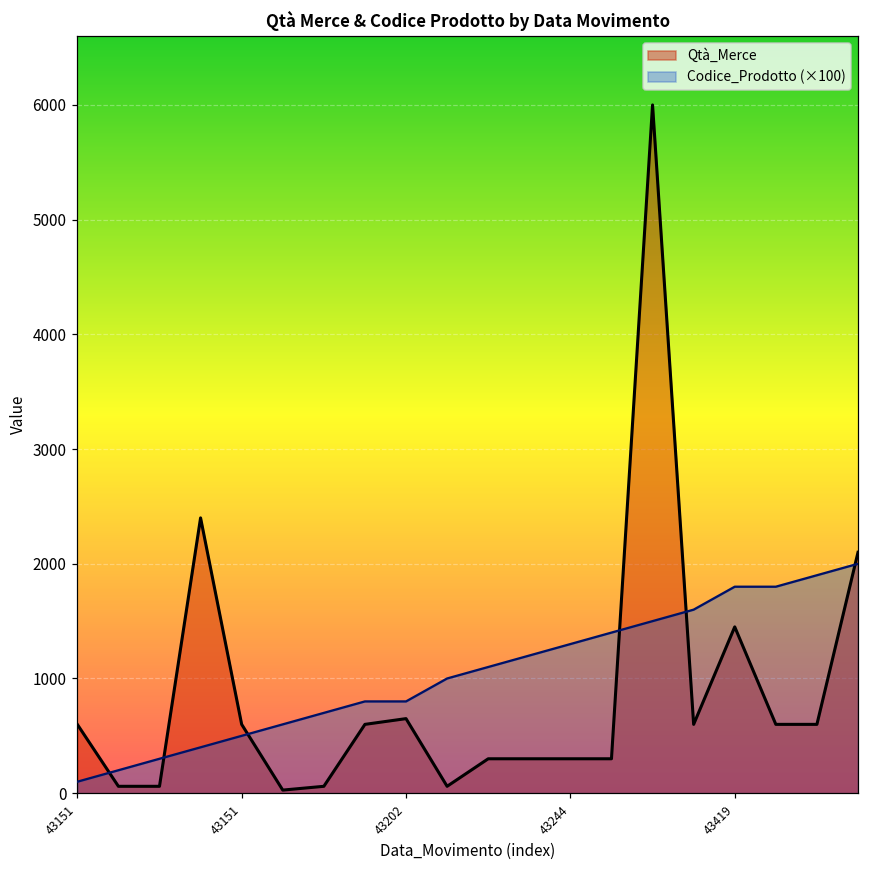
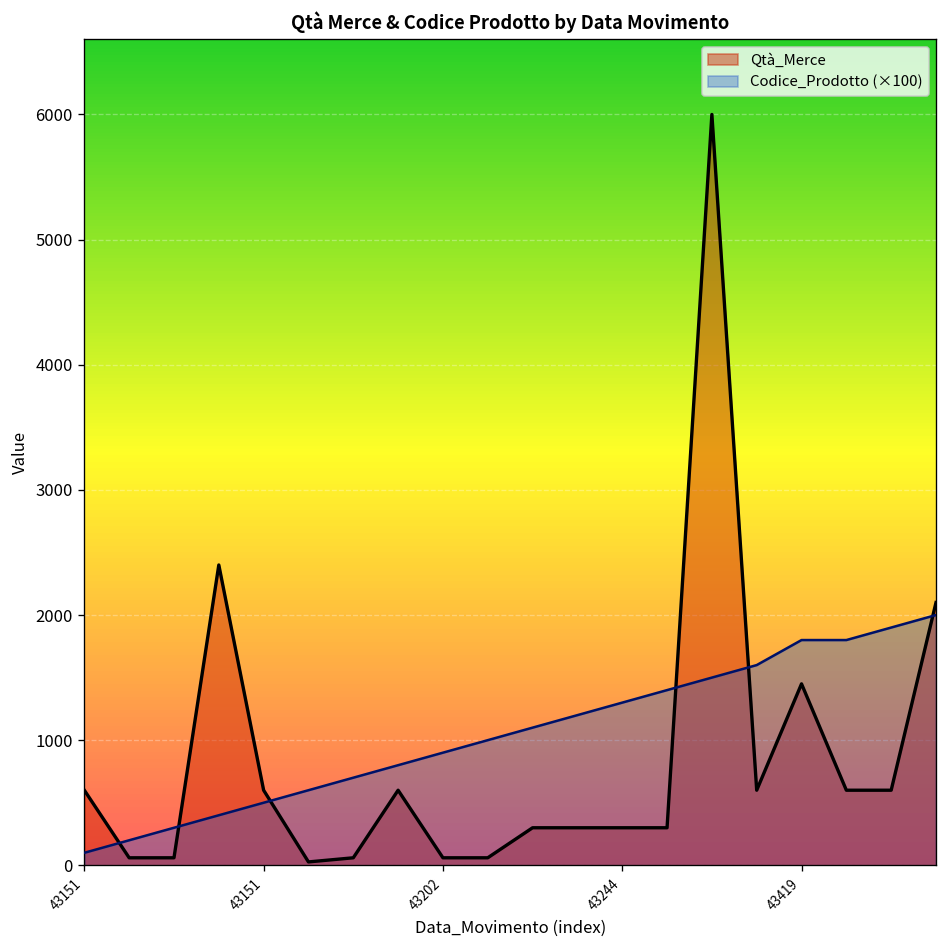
  {
    "Qtà_Merce": {
-     "43202": 650,
+     "43202": 60,
      "43244": 300,
      "43419": 1450
    },
    "Codice_Prodotto (×100)": {
-     "43202": 800,
+     "43202": 900,
      "43244": 1300,
      "43419": 1800
    }
  }
